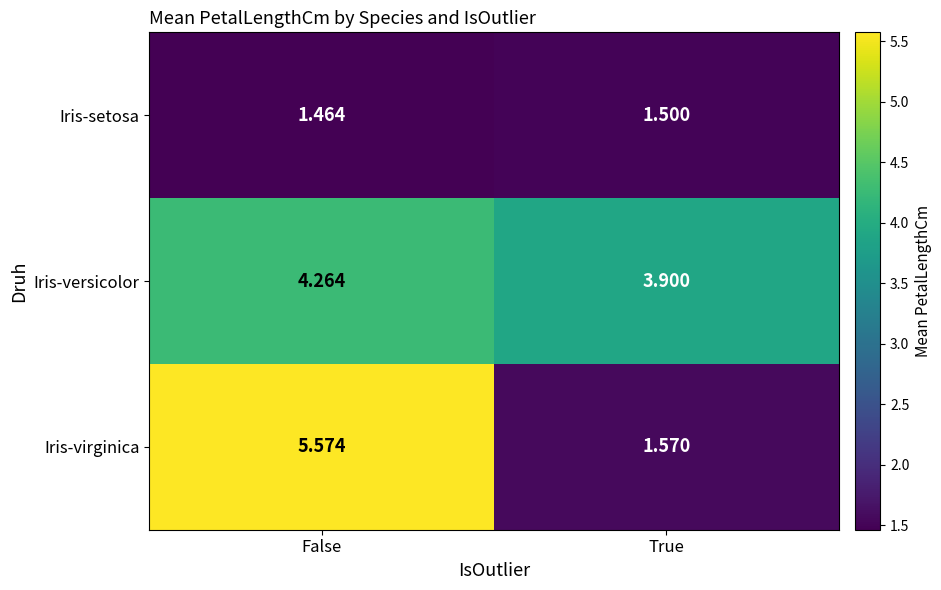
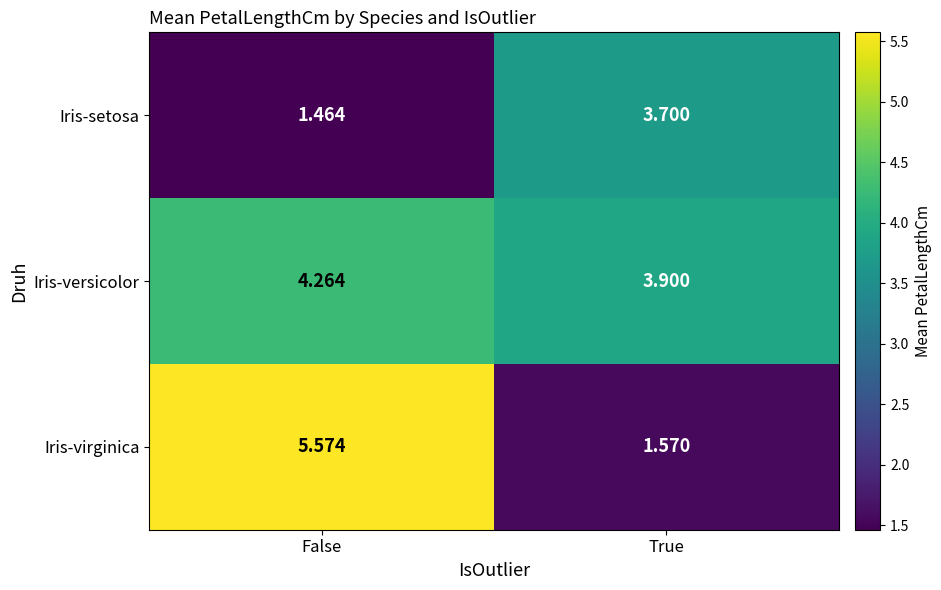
  {
    "Iris-setosa": {
      "False": 1.464,
-     "True": 1.500
+     "True": 3.700
    },
    "Iris-versicolor": {
      "False": 4.264,
      "True": 3.900
    },
    "Iris-virginica": {
      "False": 5.574,
      "True": 1.570
    }
  }
